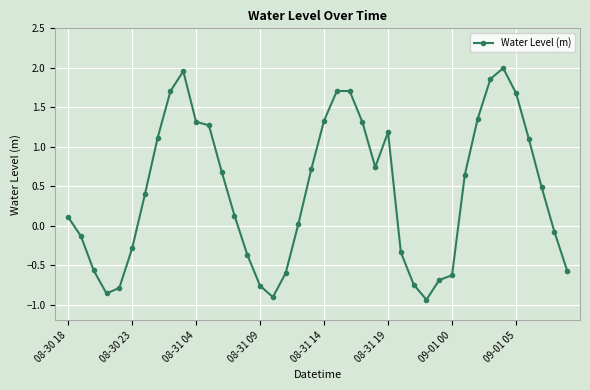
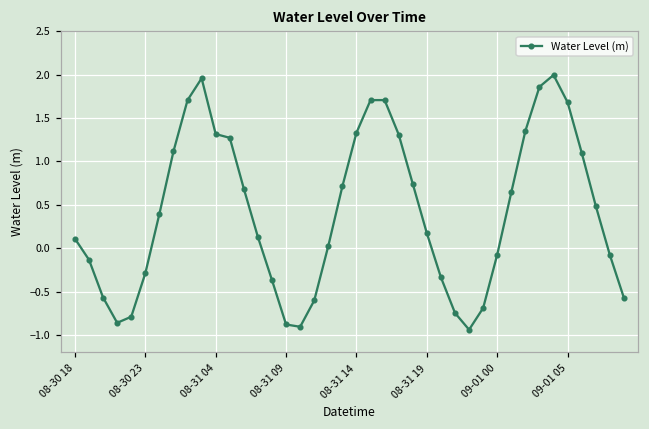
  {
    "08-30 18": 0.1,
    "08-30 23": -0.3,
    "08-31 04": 1.3,
-   "08-31 09": -0.8,
+   "08-31 09": -0.9,
    "08-31 14": 1.3,
-   "08-31 19": 1.2,
-   "09-01 00": -0.6,
+   "08-31 19": 0.2,
+   "09-01 00": -0.1,
    "09-01 05": 1.7
  }
